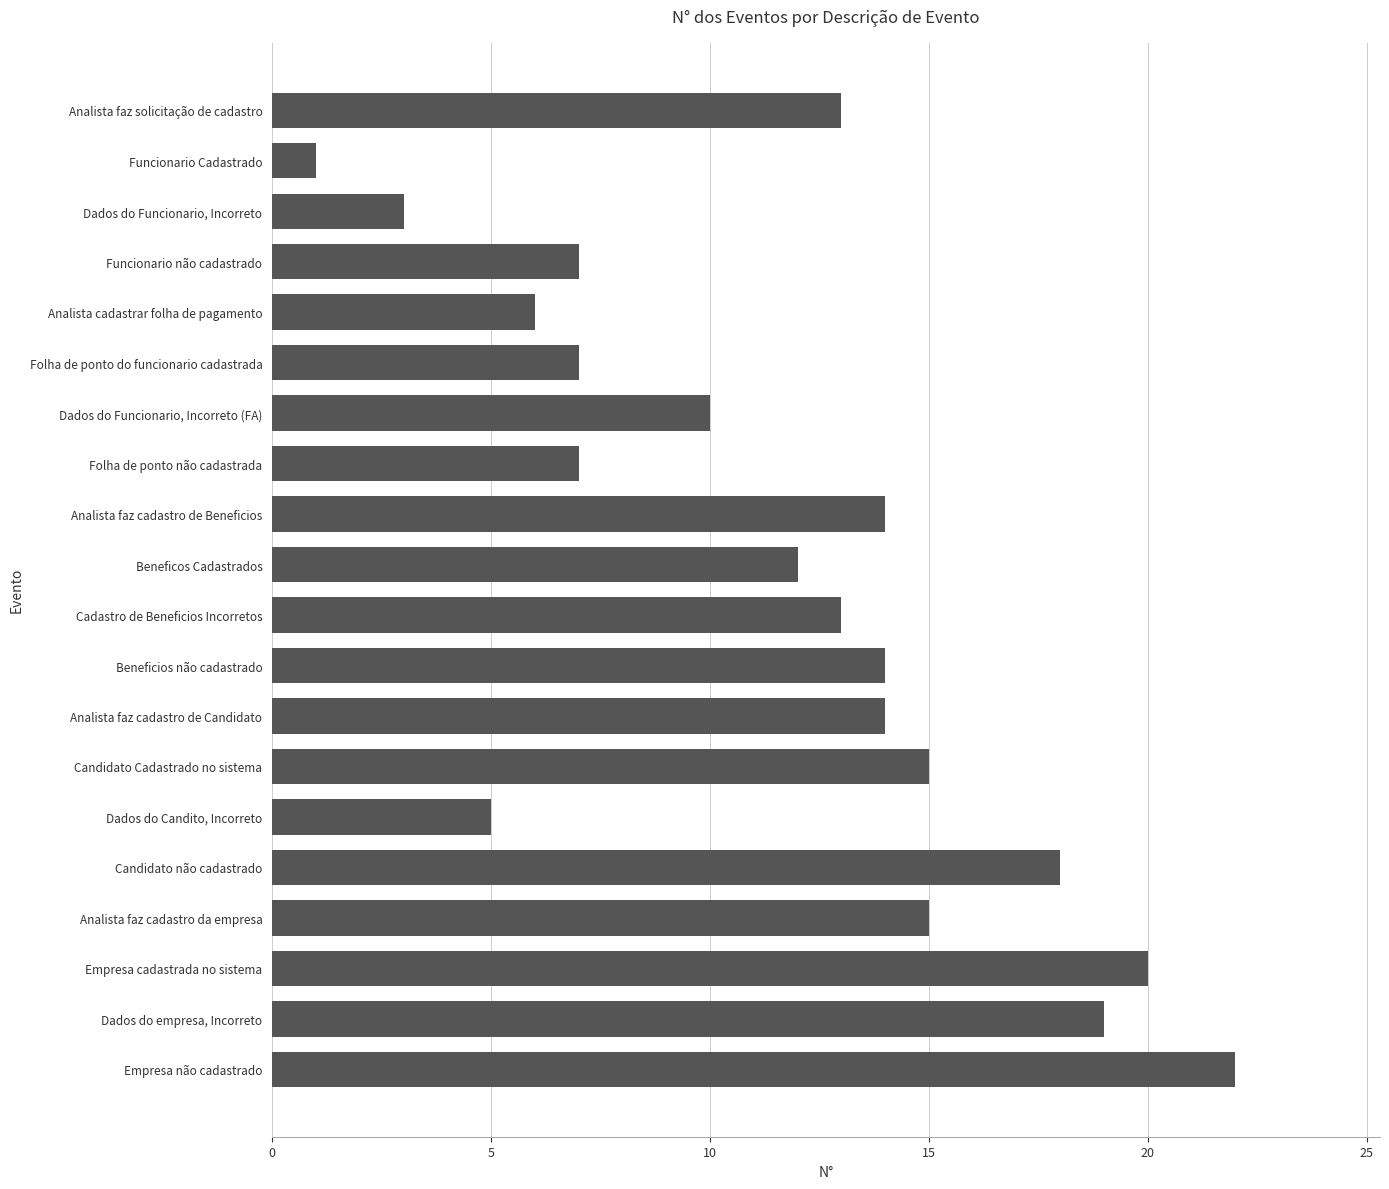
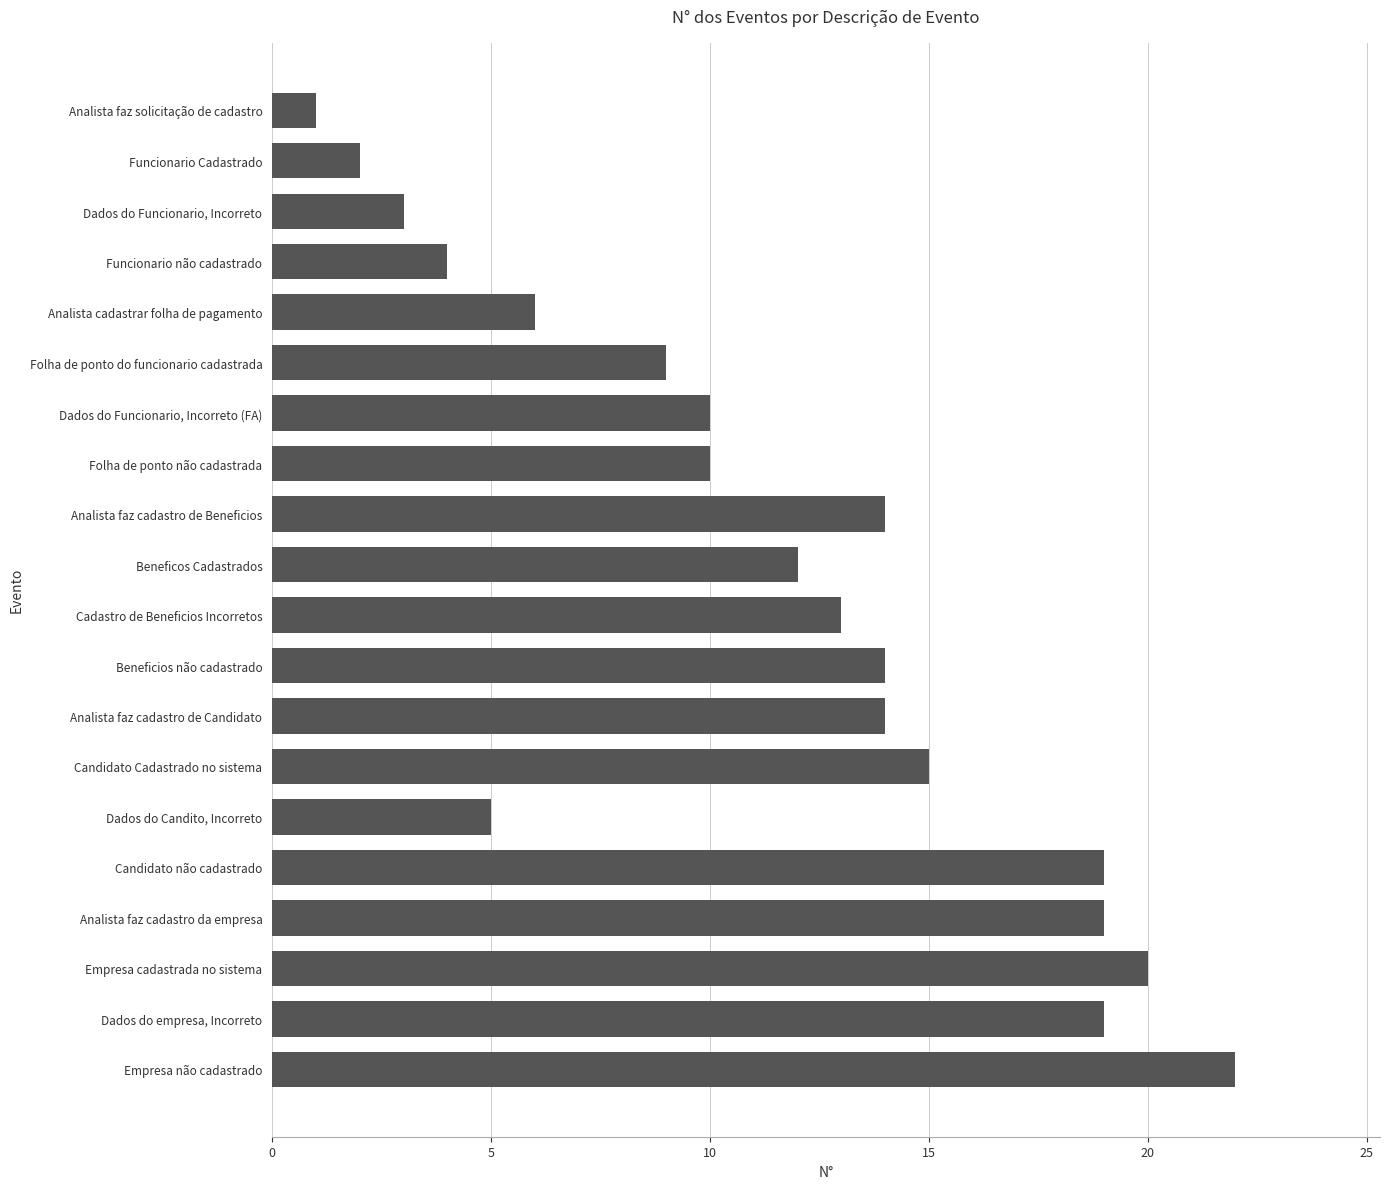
  {
-   "Analista faz solicitação de cadastro": 13,
-   "Funcionario Cadastrado": 1,
+   "Analista faz solicitação de cadastro": 1,
+   "Funcionario Cadastrado": 2,
    "Dados do Funcionario, Incorreto": 3,
-   "Funcionario não cadastrado": 7,
+   "Funcionario não cadastrado": 4,
    "Analista cadastrar folha de pagamento": 6,
-   "Folha de ponto do funcionario cadastrada": 7,
+   "Folha de ponto do funcionario cadastrada": 9,
    "Dados do Funcionario, Incorreto (FA)": 10,
-   "Folha de ponto não cadastrada": 7,
+   "Folha de ponto não cadastrada": 10,
    "Analista faz cadastro de Beneficios": 14,
    "Beneficos Cadastrados": 12,
    "Cadastro de Beneficios Incorretos": 13,
    "Beneficios não cadastrado": 14,
    "Analista faz cadastro de Candidato": 14,
    "Candidato Cadastrado no sistema": 15,
    "Dados do Candito, Incorreto": 5,
-   "Candidato não cadastrado": 18,
-   "Analista faz cadastro da empresa": 15,
+   "Candidato não cadastrado": 19,
+   "Analista faz cadastro da empresa": 19,
    "Empresa cadastrada no sistema": 20,
    "Dados do empresa, Incorreto": 19,
    "Empresa não cadastrado": 22
  }
